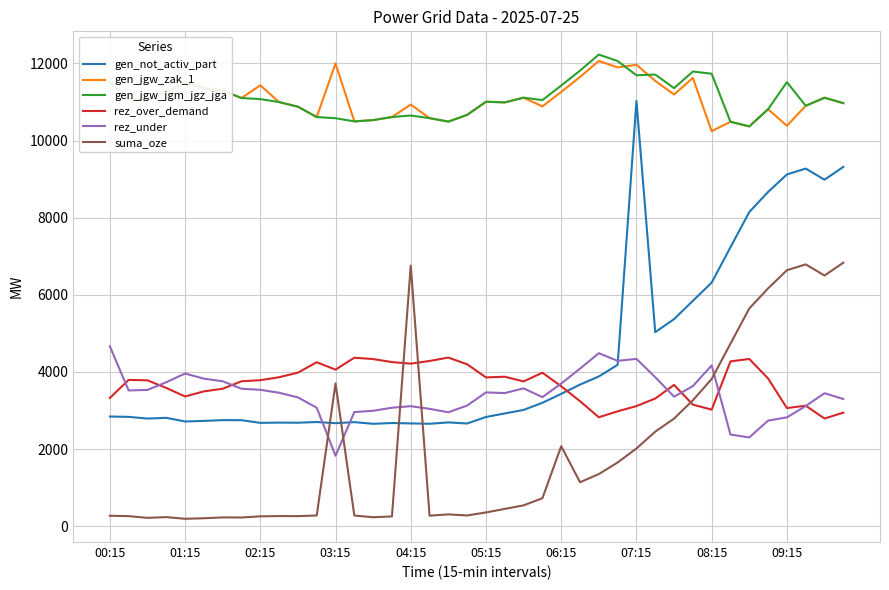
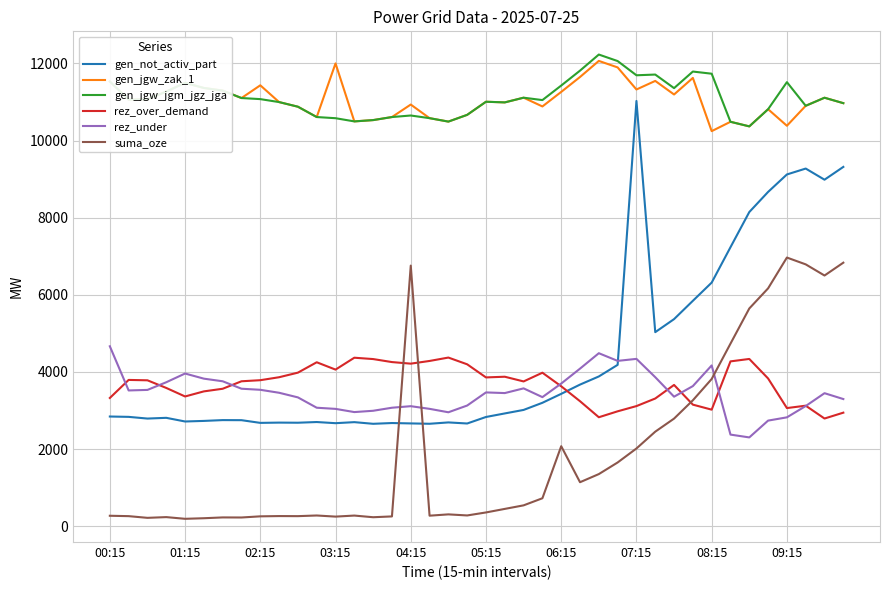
  {
    "gen_not_activ_part": {
      "00:15": 2800,
      "01:15": 2700,
      "02:15": 2700,
      "03:15": 2700,
      "04:15": 2700,
      "05:15": 2800,
      "06:15": 3400,
      "07:15": 11000,
      "08:15": 6300,
      "09:15": 9100
    },
    "gen_jgw_zak_1": {
      "02:15": 11400,
      "03:15": 12000,
      "04:15": 10900,
      "06:15": 11300,
-     "07:15": 12000,
+     "07:15": 11300,
      "08:15": 10200,
      "09:15": 10400
    },
    "gen_jgw_jgm_jgz_jga": {
      "02:15": 11100,
      "03:15": 10600,
      "04:15": 10700,
      "06:15": 11400,
      "07:15": 11700,
      "08:15": 11700,
      "09:15": 11500
    },
    "rez_over_demand": {
      "00:15": 3300,
      "01:15": 3400,
      "02:15": 3800,
      "03:15": 4100,
      "04:15": 4200,
      "05:15": 3900,
      "06:15": 3600,
      "07:15": 3100,
      "08:15": 3000,
      "09:15": 3100
    },
    "rez_under": {
      "00:15": 4700,
      "01:15": 4000,
      "02:15": 3500,
-     "03:15": 1800,
+     "03:15": 3000,
      "04:15": 3100,
      "05:15": 3500,
      "06:15": 3700,
      "07:15": 4300,
      "08:15": 4200,
      "09:15": 2800
    },
    "suma_oze": {
      "00:15": 300,
      "01:15": 200,
      "02:15": 300,
-     "03:15": 3700,
+     "03:15": 200,
      "04:15": 6800,
      "05:15": 400,
      "06:15": 2100,
      "07:15": 2000,
      "08:15": 3800,
-     "09:15": 6600
+     "09:15": 7000
    }
  }
